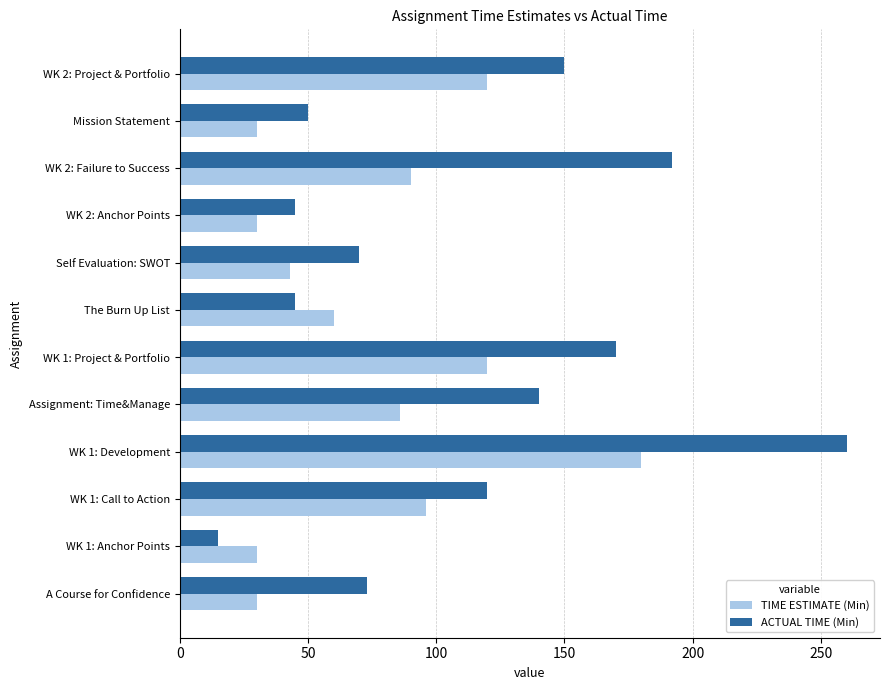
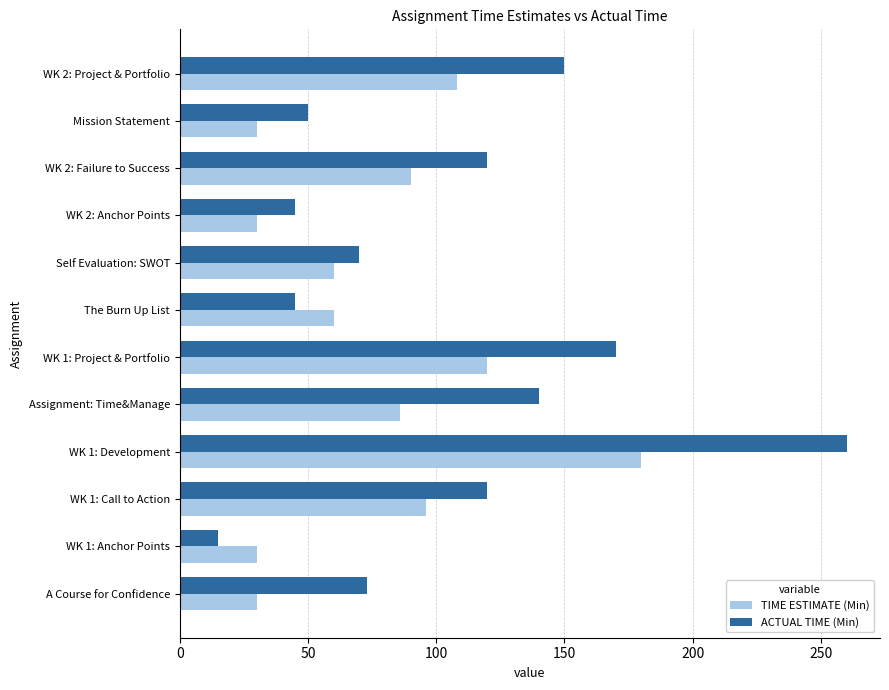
  {
    "TIME ESTIMATE (Min)": {
-     "WK 2: Project & Portfolio": 120,
+     "WK 2: Project & Portfolio": 108,
      "Mission Statement": 30,
      "WK 2: Failure to Success": 90,
      "WK 2: Anchor Points": 30,
-     "Self Evaluation: SWOT": 43,
+     "Self Evaluation: SWOT": 60,
      "The Burn Up List": 60,
      "WK 1: Project & Portfolio": 120,
      "Assignment: Time&Manage": 86,
      "WK 1: Development": 180,
      "WK 1: Call to Action": 96,
      "WK 1: Anchor Points": 30,
      "A Course for Confidence": 30
    },
    "ACTUAL TIME (Min)": {
      "WK 2: Project & Portfolio": 150,
      "Mission Statement": 50,
-     "WK 2: Failure to Success": 192,
+     "WK 2: Failure to Success": 120,
      "WK 2: Anchor Points": 45,
      "Self Evaluation: SWOT": 70,
      "The Burn Up List": 45,
      "WK 1: Project & Portfolio": 170,
      "Assignment: Time&Manage": 140,
      "WK 1: Development": 260,
      "WK 1: Call to Action": 120,
      "WK 1: Anchor Points": 15,
      "A Course for Confidence": 73
    }
  }
